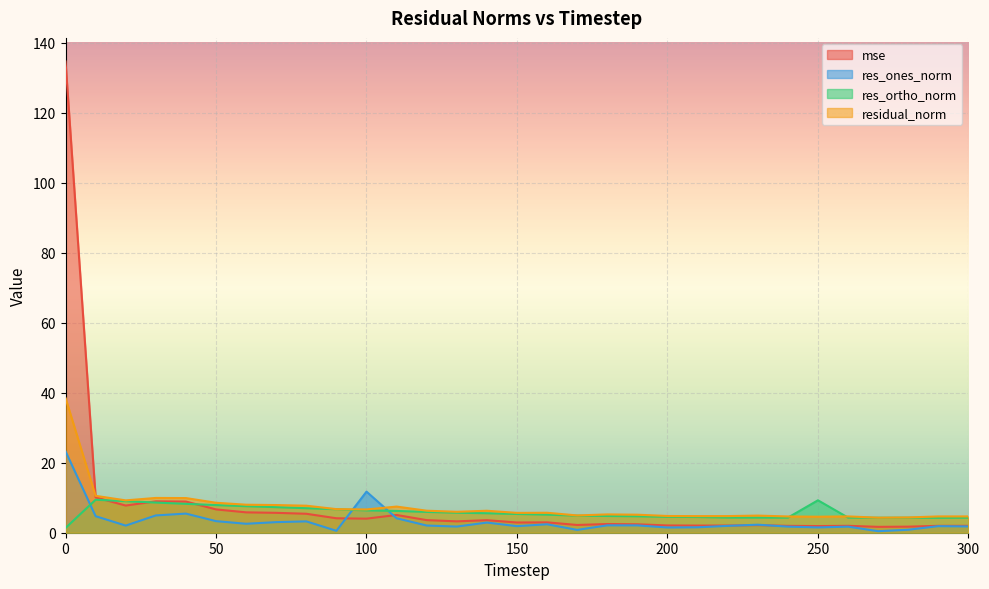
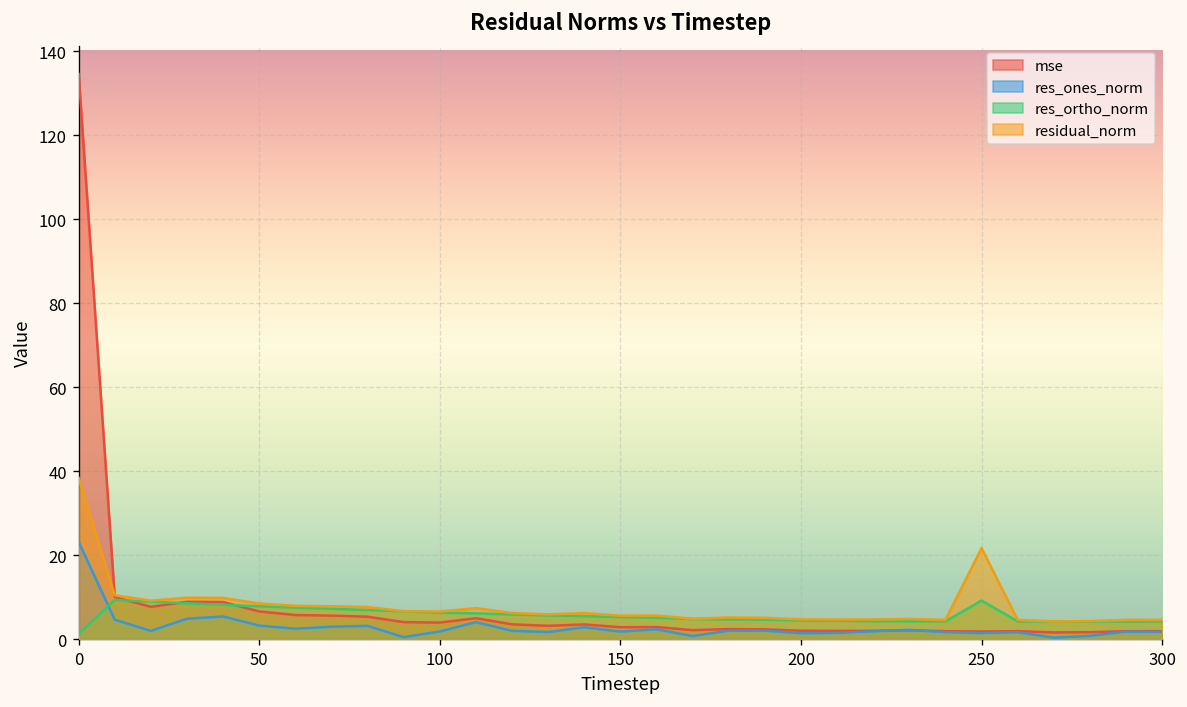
  {
    "mse": {
      "0": 135,
      "50": 7,
      "100": 4,
      "150": 3
    },
    "res_ones_norm": {
      "0": 23,
      "50": 3,
-     "100": 12,
+     "100": 2,
      "150": 2
    },
    "res_ortho_norm": {
      "0": 1,
      "250": 9
    },
    "residual_norm": {
      "0": 38,
-     "250": 5
+     "250": 22
    }
  }
